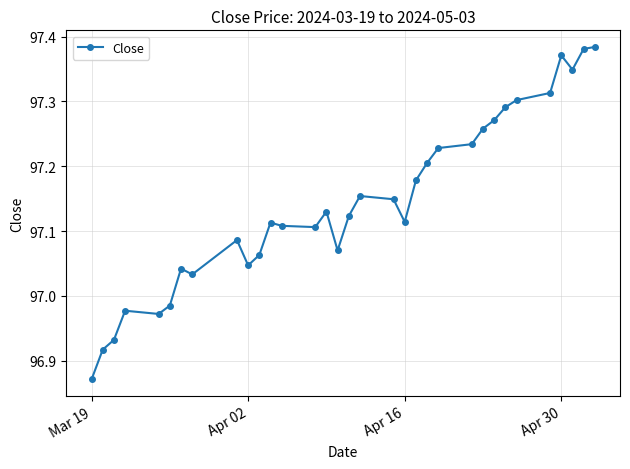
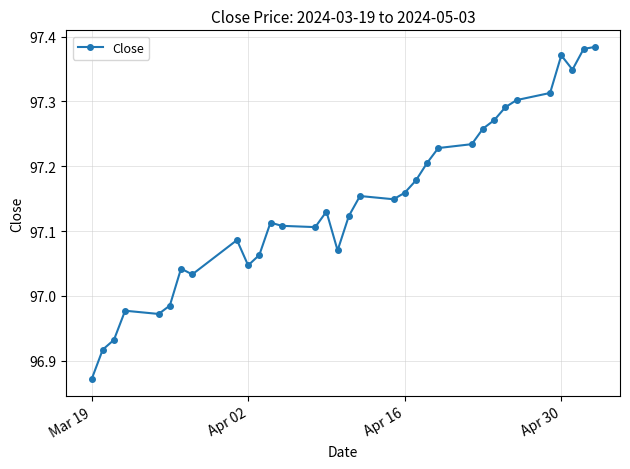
  {
    "Mar 19": 96.87,
    "Apr 02": 97.05,
-   "Apr 16": 97.11,
+   "Apr 16": 97.16,
    "Apr 30": 97.37
  }
